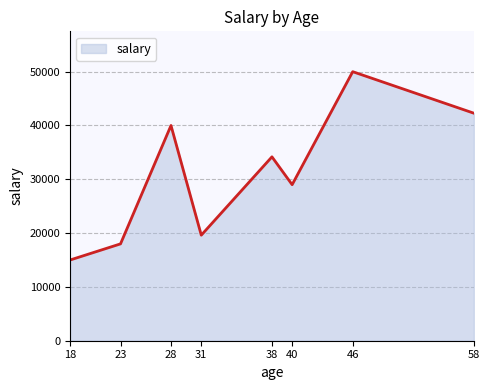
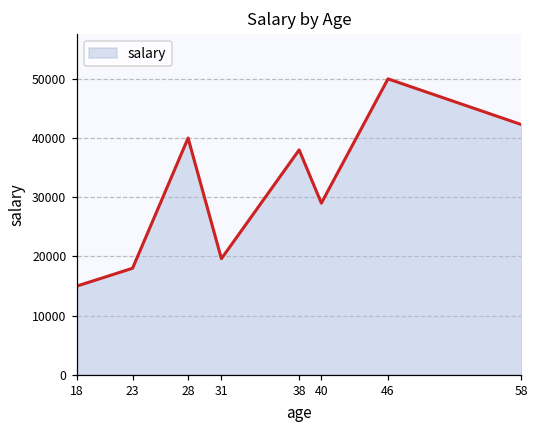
  {
    "18": 15000,
    "23": 18000,
    "28": 40000,
    "31": 20000,
-   "38": 34000,
+   "38": 38000,
    "40": 29000,
    "46": 50000,
    "58": 42000
  }
